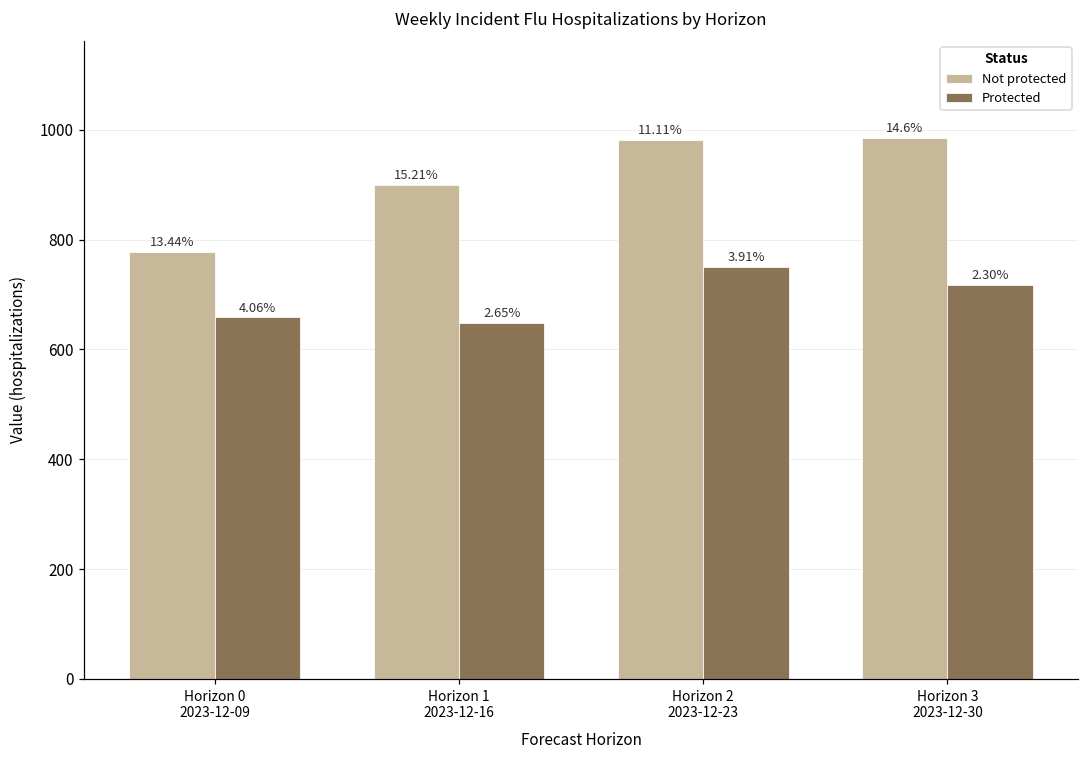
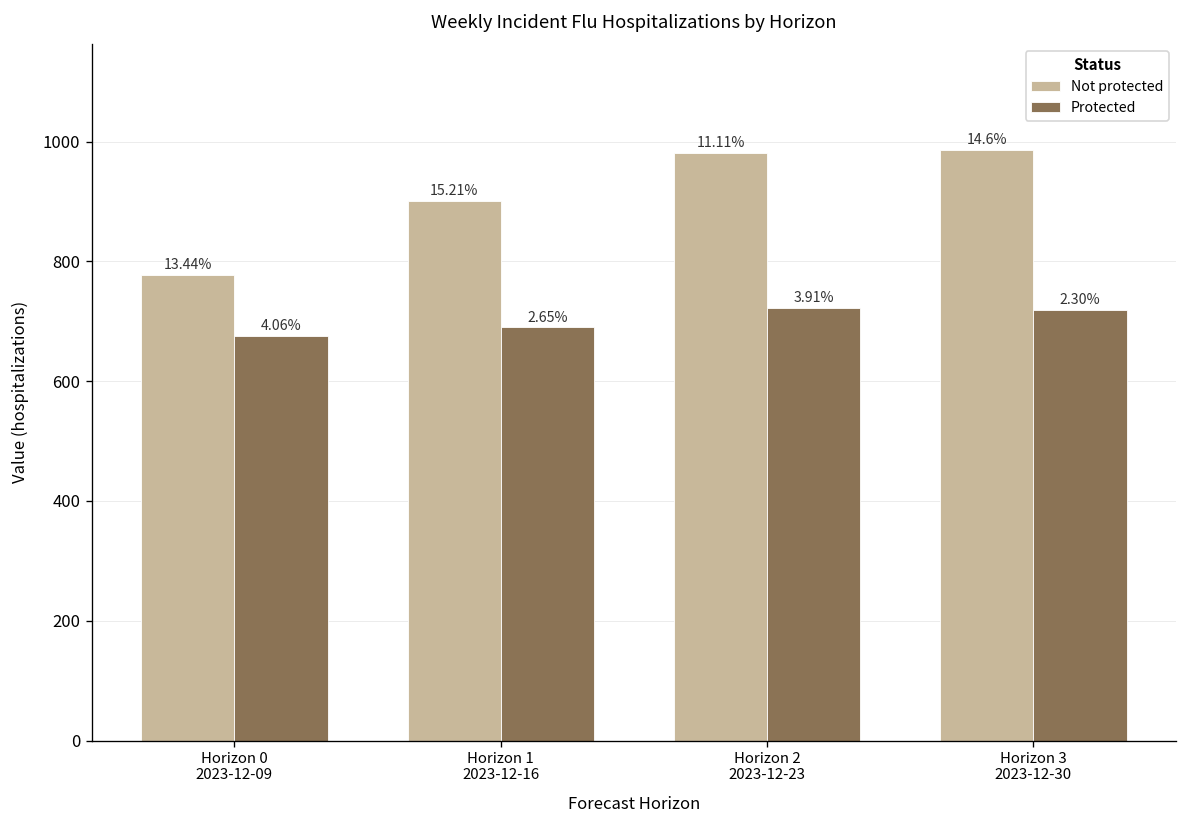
  {
    "Protected": {
-     "Horizon 0 2023-12-09": 660,
-     "Horizon 1 2023-12-16": 650,
-     "Horizon 2 2023-12-23": 750
+     "Horizon 0 2023-12-09": 670,
+     "Horizon 1 2023-12-16": 690,
+     "Horizon 2 2023-12-23": 720
    }
  }
